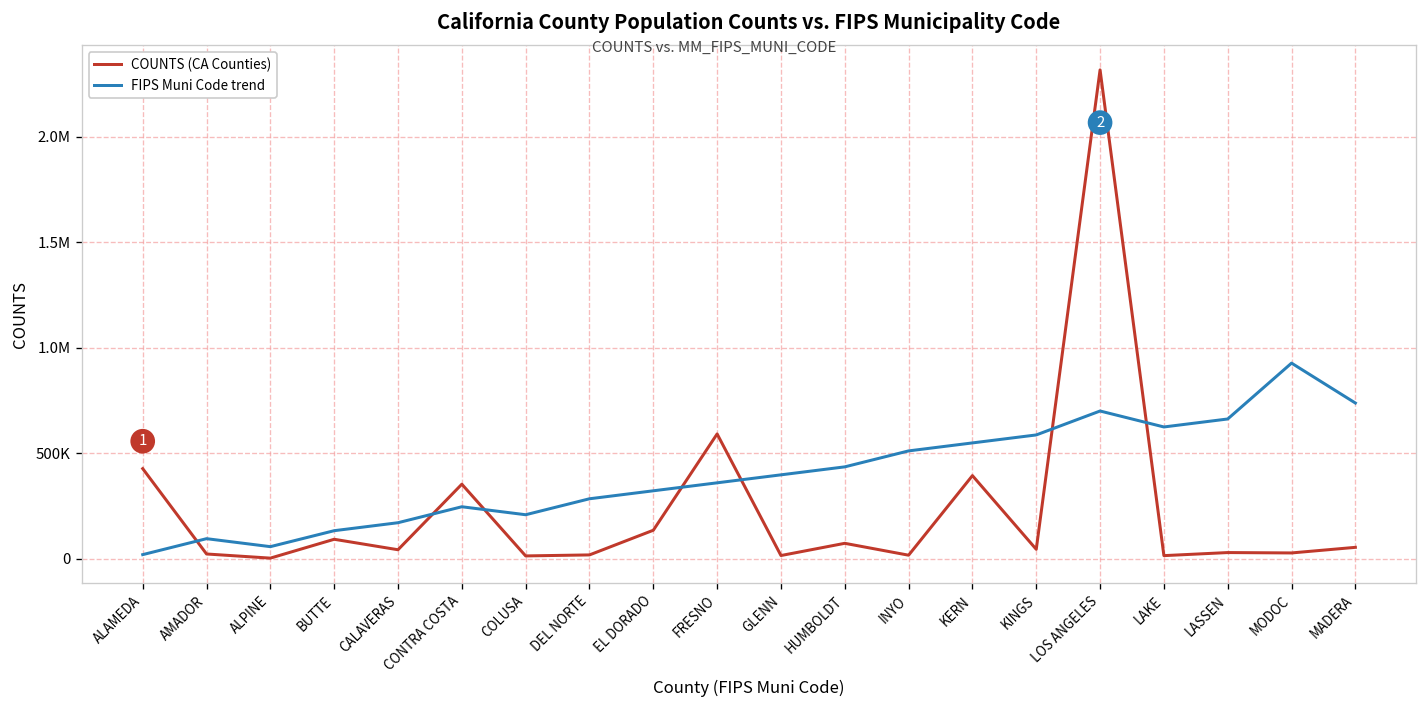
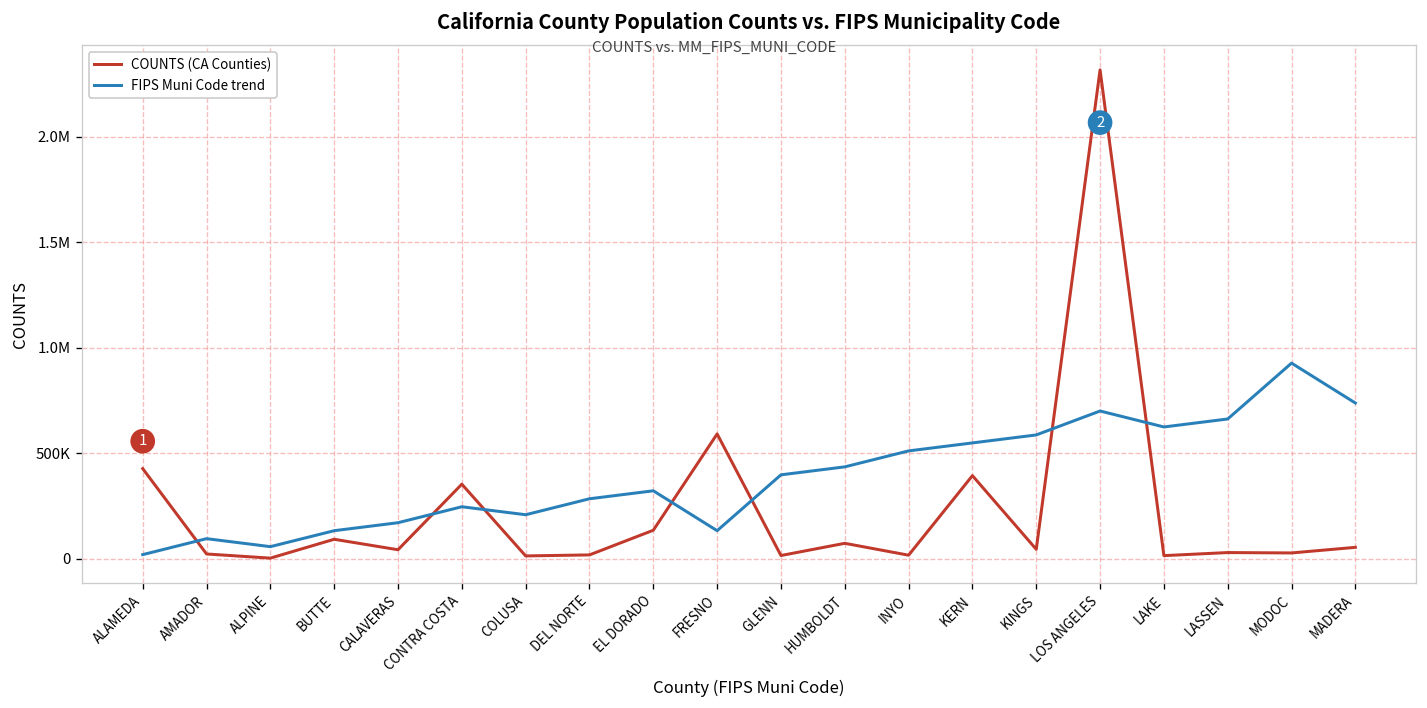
  {
    "COUNTS (CA Counties)": {
      "AMADOR": 20000,
      "ALPINE": 0,
      "BUTTE": 90000,
      "CALAVERAS": 40000,
      "CONTRA COSTA": 350000,
      "COLUSA": 10000,
      "DEL NORTE": 20000,
      "EL DORADO": 130000,
      "FRESNO": 590000,
      "GLENN": 10000,
      "HUMBOLDT": 70000,
      "INYO": 20000,
      "KERN": 390000,
      "KINGS": 40000,
      "LOS ANGELES": 2320000,
      "LAKE": 10000,
      "LASSEN": 30000,
      "MODOC": 30000,
      "MADERA": 50000
    },
    "FIPS Muni Code trend": {
      "ALAMEDA": 20000,
      "AMADOR": 90000,
      "ALPINE": 60000,
      "BUTTE": 130000,
      "CALAVERAS": 170000,
      "CONTRA COSTA": 250000,
      "COLUSA": 210000,
      "DEL NORTE": 280000,
      "EL DORADO": 320000,
-     "FRESNO": 360000,
+     "FRESNO": 130000,
      "GLENN": 400000,
      "HUMBOLDT": 440000,
      "INYO": 510000,
      "KERN": 550000,
      "KINGS": 590000,
      "LOS ANGELES": 700000,
      "LAKE": 620000,
      "LASSEN": 660000,
      "MODOC": 930000,
      "MADERA": 740000
    }
  }
